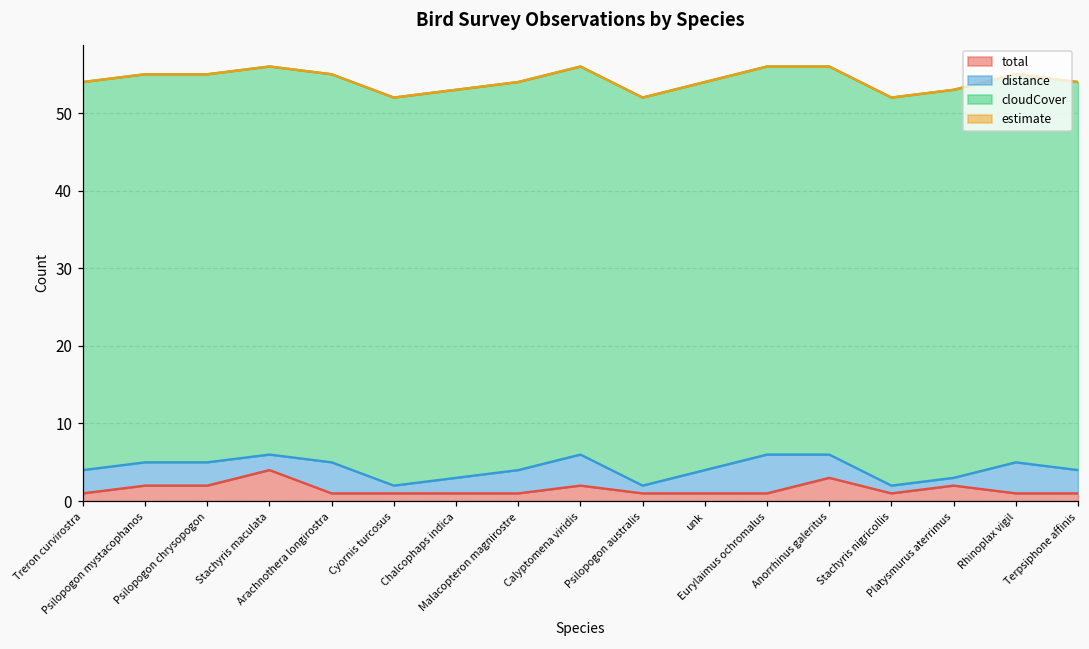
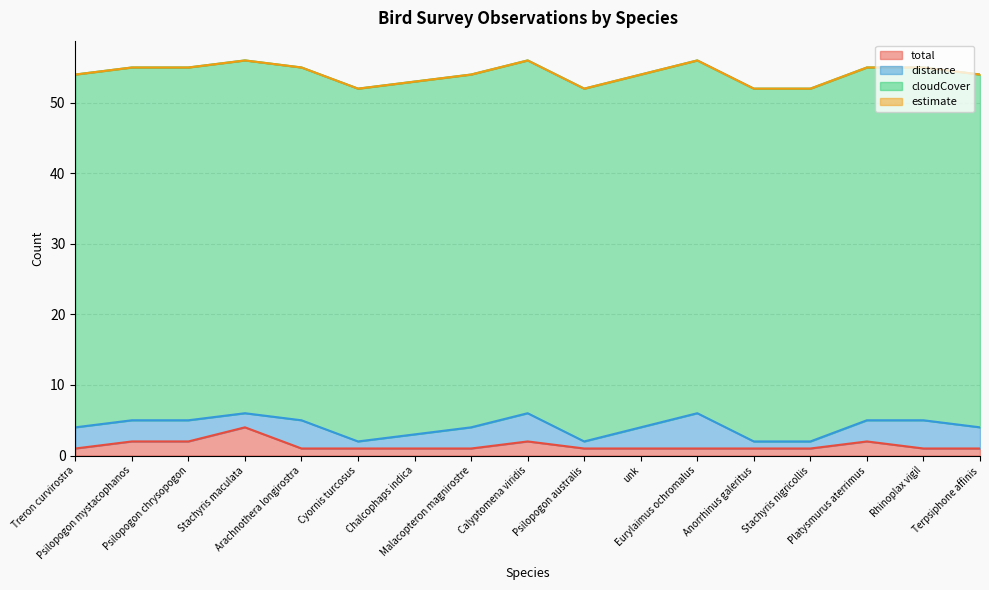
  {
    "total": {
      "Treron curvirostra": 1,
      "Psilopogon mystacophanos": 2,
      "Psilopogon chrysopogon": 2,
      "Stachyris maculata": 4,
      "Arachnothera longirostra": 1,
      "Cyornis turcosus": 1,
      "Chalcophaps indica": 1,
      "Malacopteron magnirostre": 1,
      "Calyptomena viridis": 2,
      "Psilopogon australis": 1,
      "unk": 1,
      "Eurylaimus ochromalus": 1,
-     "Anorrhinus galeritus": 3,
+     "Anorrhinus galeritus": 1,
      "Stachyris nigricollis": 1,
      "Platysmurus aterrimus": 2,
      "Rhinoplax vigil": 1,
      "Terpsiphone affinis": 1
    },
    "distance": {
      "Treron curvirostra": 4,
      "Psilopogon mystacophanos": 5,
      "Psilopogon chrysopogon": 5,
      "Stachyris maculata": 6,
      "Arachnothera longirostra": 5,
      "Cyornis turcosus": 2,
      "Chalcophaps indica": 3,
      "Malacopteron magnirostre": 4,
      "Calyptomena viridis": 6,
      "Psilopogon australis": 2,
      "unk": 4,
      "Eurylaimus ochromalus": 6,
-     "Anorrhinus galeritus": 3,
+     "Anorrhinus galeritus": 1,
      "Stachyris nigricollis": 2,
-     "Platysmurus aterrimus": 1,
+     "Platysmurus aterrimus": 3,
      "Rhinoplax vigil": 5,
      "Terpsiphone affinis": 4
    }
  }
